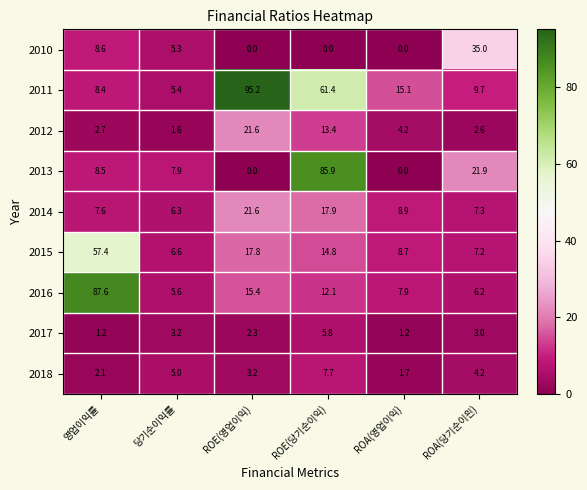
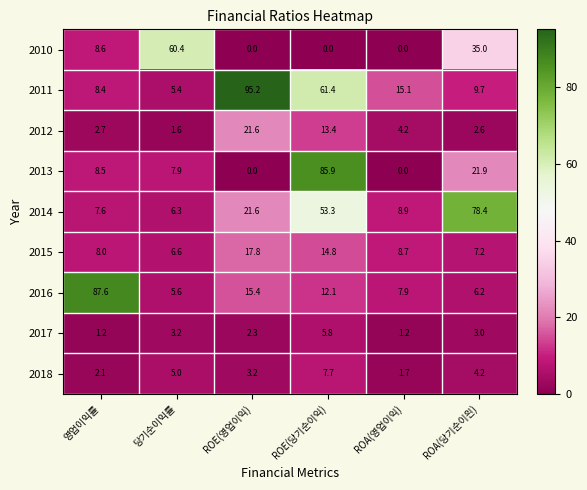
  {
    "2010": {
      "영업이익률": 8.6,
-     "당기순이익률": 5.3,
+     "당기순이익률": 60.4,
      "ROE(영업이익)": 0.0,
      "ROE(당기순이익)": 0.0,
      "ROA(영업이익)": 0.0,
      "ROA(당기순이읜)": 35.0
    },
    "2011": {
      "영업이익률": 8.4,
      "당기순이익률": 5.4,
      "ROE(영업이익)": 95.2,
      "ROE(당기순이익)": 61.4,
      "ROA(영업이익)": 15.1,
      "ROA(당기순이읜)": 9.7
    },
    "2012": {
      "영업이익률": 2.7,
      "당기순이익률": 1.6,
      "ROE(영업이익)": 21.6,
      "ROE(당기순이익)": 13.4,
      "ROA(영업이익)": 4.2,
      "ROA(당기순이읜)": 2.6
    },
    "2013": {
      "영업이익률": 8.5,
      "당기순이익률": 7.9,
      "ROE(영업이익)": 0.0,
      "ROE(당기순이익)": 85.9,
      "ROA(영업이익)": 0.0,
      "ROA(당기순이읜)": 21.9
    },
    "2014": {
      "영업이익률": 7.6,
      "당기순이익률": 6.3,
      "ROE(영업이익)": 21.6,
-     "ROE(당기순이익)": 17.9,
+     "ROE(당기순이익)": 53.3,
      "ROA(영업이익)": 8.9,
-     "ROA(당기순이읜)": 7.3
+     "ROA(당기순이읜)": 78.4
    },
    "2015": {
-     "영업이익률": 57.4,
+     "영업이익률": 8.0,
      "당기순이익률": 6.6,
      "ROE(영업이익)": 17.8,
      "ROE(당기순이익)": 14.8,
      "ROA(영업이익)": 8.7,
      "ROA(당기순이읜)": 7.2
    },
    "2016": {
      "영업이익률": 87.6,
      "당기순이익률": 5.6,
      "ROE(영업이익)": 15.4,
      "ROE(당기순이익)": 12.1,
      "ROA(영업이익)": 7.9,
      "ROA(당기순이읜)": 6.2
    },
    "2017": {
      "영업이익률": 1.2,
      "당기순이익률": 3.2,
      "ROE(영업이익)": 2.3,
      "ROE(당기순이익)": 5.8,
      "ROA(영업이익)": 1.2,
      "ROA(당기순이읜)": 3.0
    },
    "2018": {
      "영업이익률": 2.1,
      "당기순이익률": 5.0,
      "ROE(영업이익)": 3.2,
      "ROE(당기순이익)": 7.7,
      "ROA(영업이익)": 1.7,
      "ROA(당기순이읜)": 4.2
    }
  }
